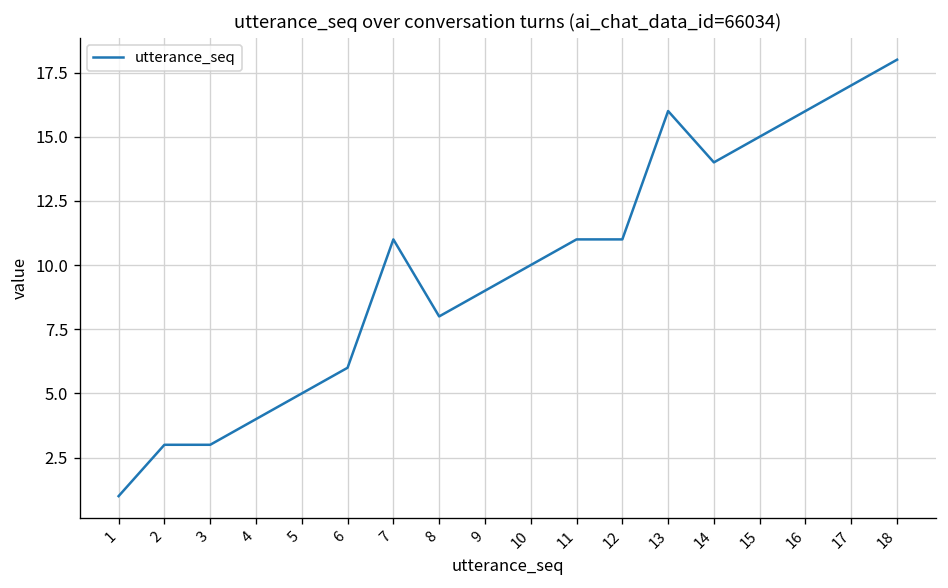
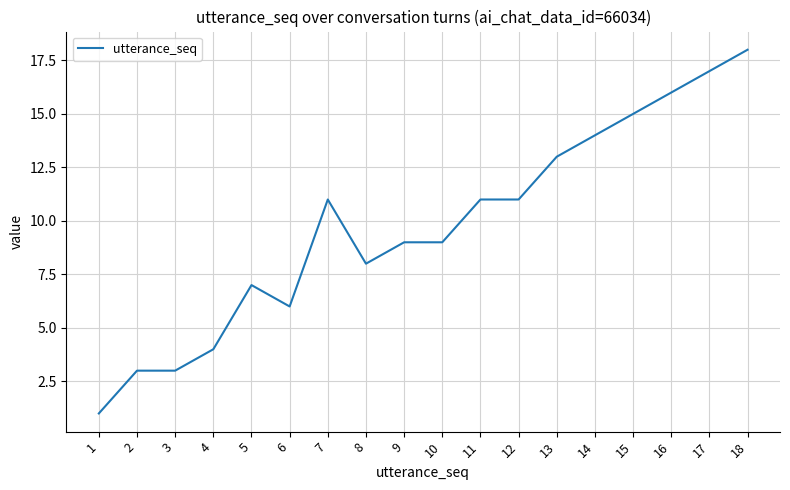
  {
    "1": 1,
    "2": 3,
    "3": 3,
    "4": 4,
-   "5": 5,
+   "5": 7,
    "6": 6,
    "7": 11,
    "8": 8,
    "9": 9,
-   "10": 10,
+   "10": 9,
    "11": 11,
    "12": 11,
-   "13": 16,
+   "13": 13,
    "14": 14,
    "15": 15,
    "16": 16,
    "17": 17,
    "18": 18
  }
